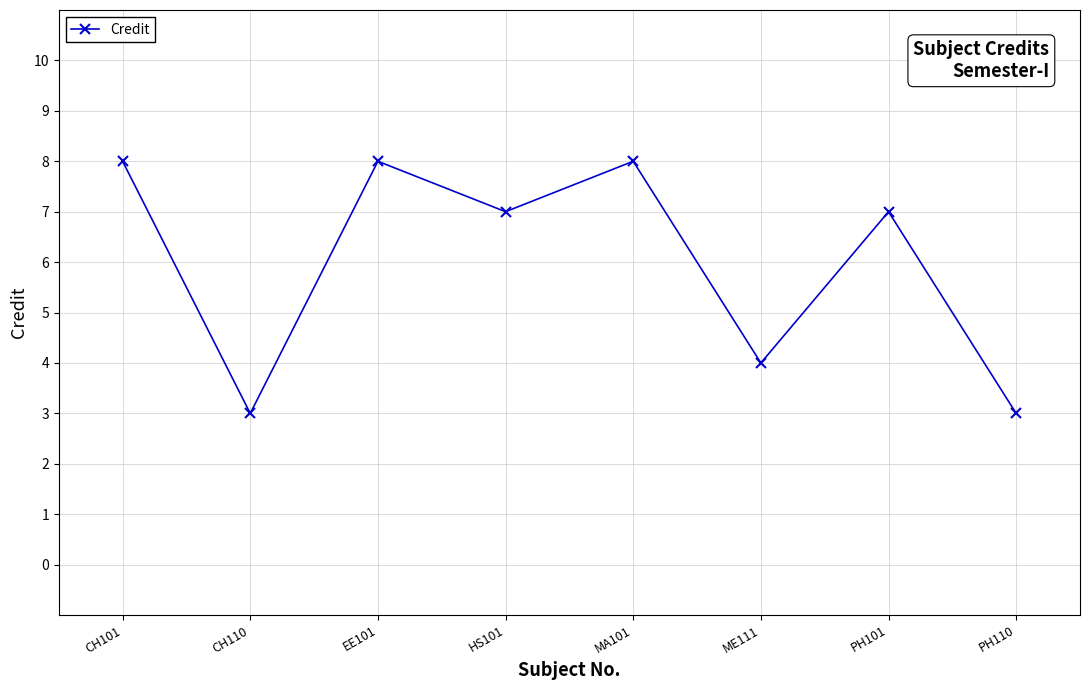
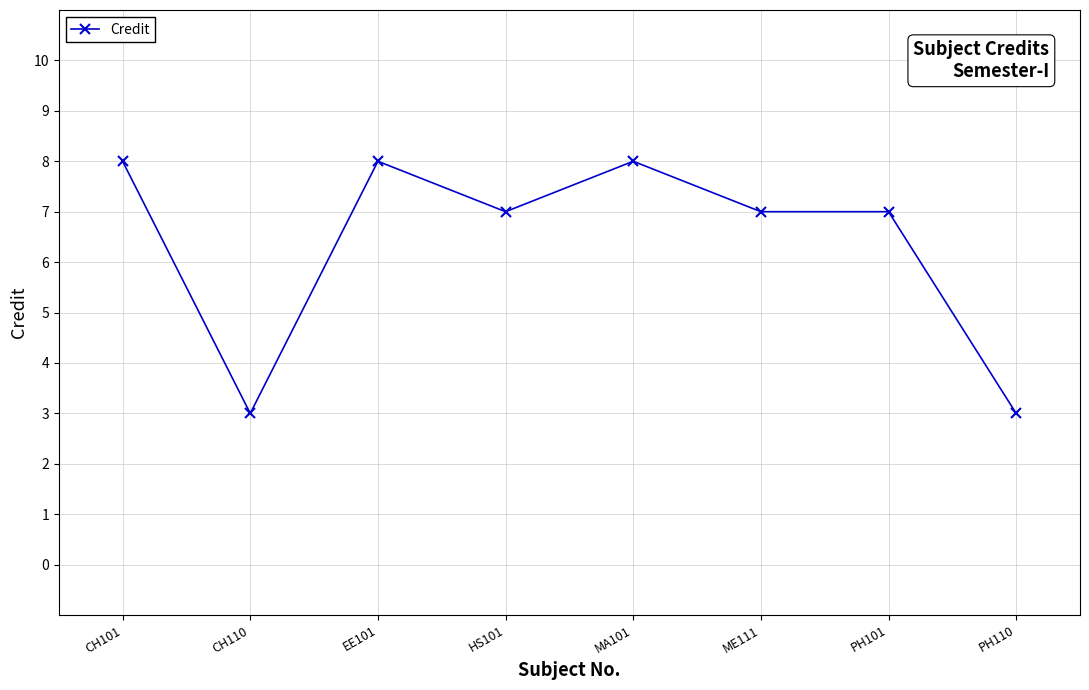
  {
    "CH101": 8,
    "CH110": 3,
    "EE101": 8,
    "HS101": 7,
    "MA101": 8,
-   "ME111": 4,
+   "ME111": 7,
    "PH101": 7,
    "PH110": 3
  }
